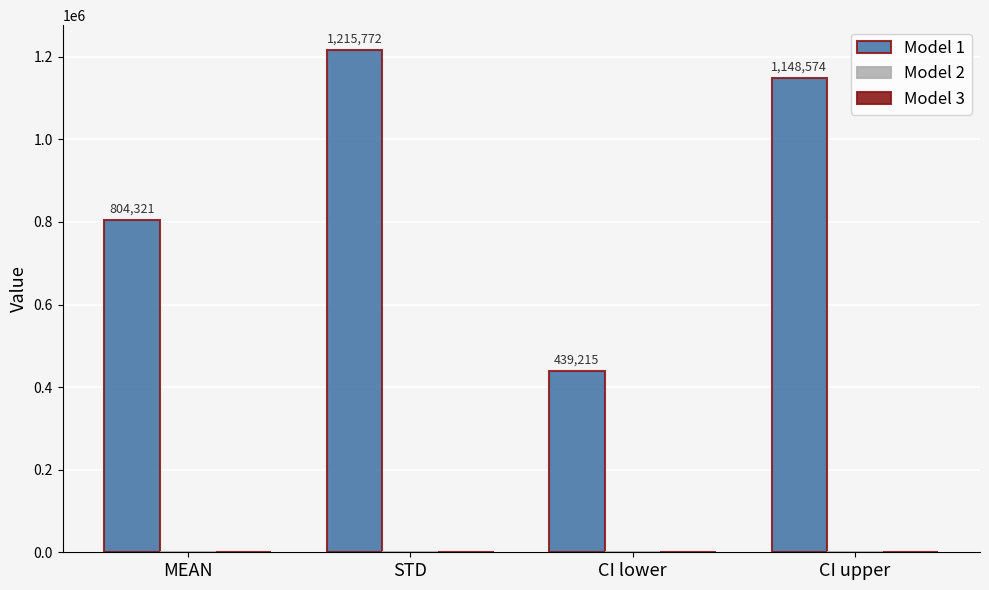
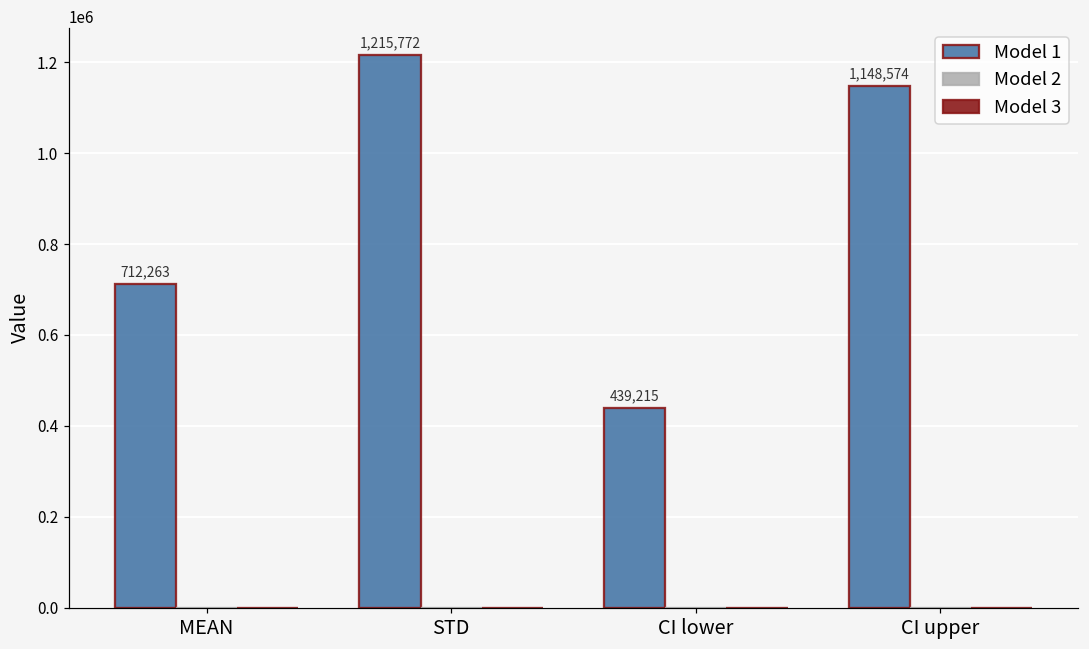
  {
    "Model 1": {
-     "MEAN": "804,321",
+     "MEAN": "712,263",
      "STD": "1,215,772",
      "CI lower": "439,215",
      "CI upper": "1,148,574"
    },
    "Model 2": {
      "MEAN": "0",
      "STD": "0",
      "CI lower": "0",
      "CI upper": "0"
    },
    "Model 3": {
      "MEAN": "0",
      "STD": "0",
      "CI lower": "0",
      "CI upper": "0"
    }
  }
